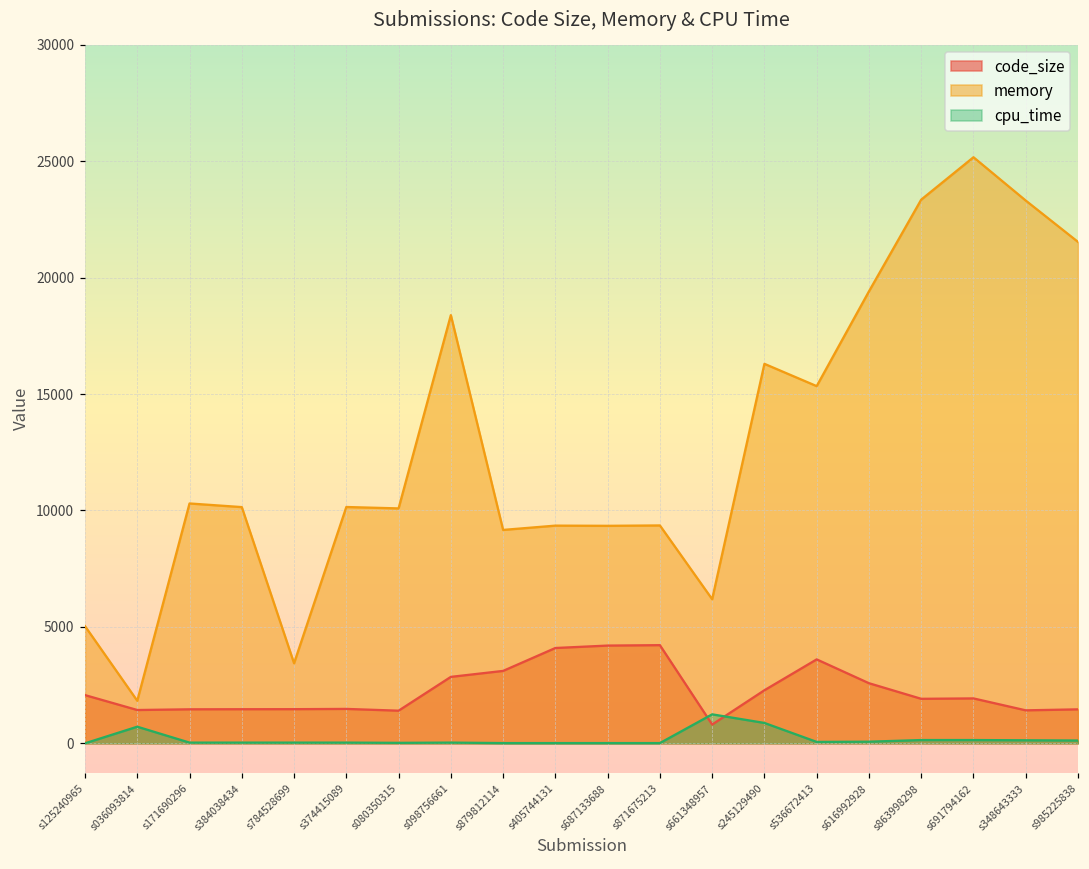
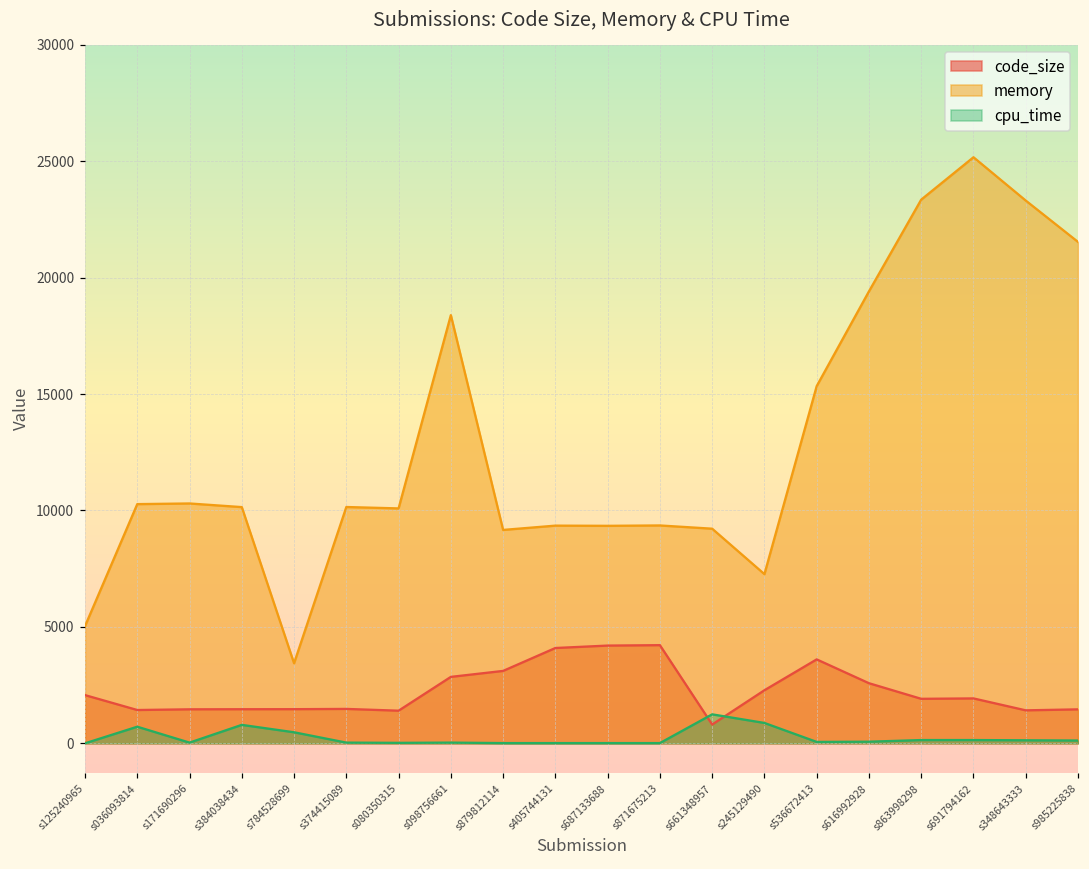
  {
    "code_size": {
      "s125240965": 2100,
      "s036093814": 1400,
      "s171690296": 1500,
      "s384038434": 1500,
      "s784528699": 1500,
      "s374415089": 1500,
      "s080350315": 1400,
      "s098756661": 2900,
      "s879812114": 3100,
      "s405744131": 4100,
      "s687133688": 4200,
      "s871675213": 4200,
      "s661348957": 800,
      "s245129490": 2300,
      "s536672413": 3600,
      "s616992928": 2600,
      "s863998298": 1900,
      "s691794162": 1900,
      "s348643333": 1400,
      "s985225838": 1500
    },
    "memory": {
      "s125240965": 5000,
-     "s036093814": 1800,
+     "s036093814": 10300,
      "s171690296": 10300,
      "s384038434": 10100,
      "s784528699": 3400,
      "s374415089": 10100,
      "s080350315": 10100,
      "s098756661": 18400,
      "s879812114": 9200,
      "s405744131": 9300,
      "s687133688": 9300,
      "s871675213": 9400,
-     "s661348957": 6200,
-     "s245129490": 16300,
+     "s661348957": 9200,
+     "s245129490": 7300,
      "s536672413": 15300,
      "s616992928": 19400,
      "s863998298": 23300,
      "s691794162": 25200,
      "s348643333": 23300,
      "s985225838": 21500
    },
    "cpu_time": {
      "s125240965": 0,
      "s036093814": 700,
      "s171690296": 0,
-     "s384038434": 0,
-     "s784528699": 0,
+     "s384038434": 800,
+     "s784528699": 500,
      "s374415089": 0,
      "s080350315": 0,
      "s098756661": 0,
      "s879812114": 0,
      "s405744131": 0,
      "s687133688": 0,
      "s871675213": 0,
      "s661348957": 1200,
      "s245129490": 900,
      "s536672413": 100,
      "s616992928": 100,
      "s863998298": 100,
      "s691794162": 100,
      "s348643333": 100,
      "s985225838": 100
    }
  }
